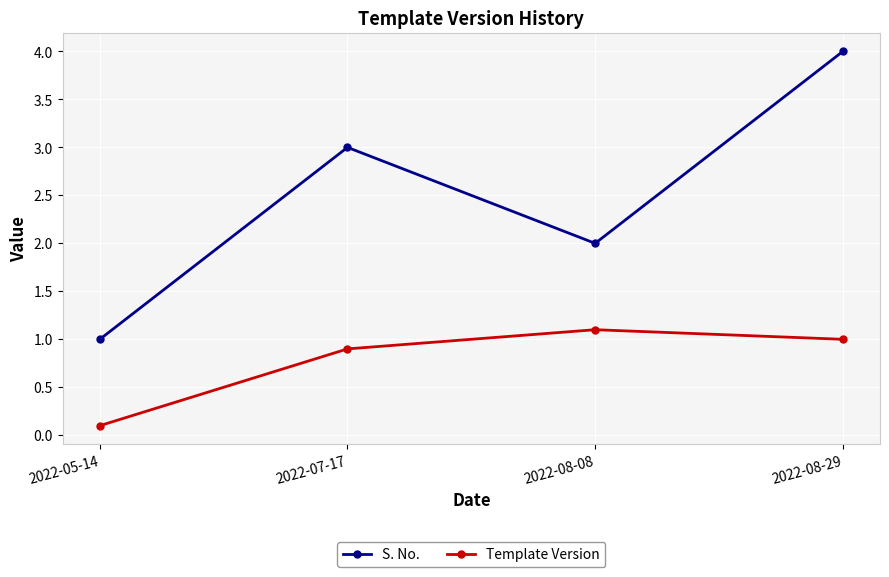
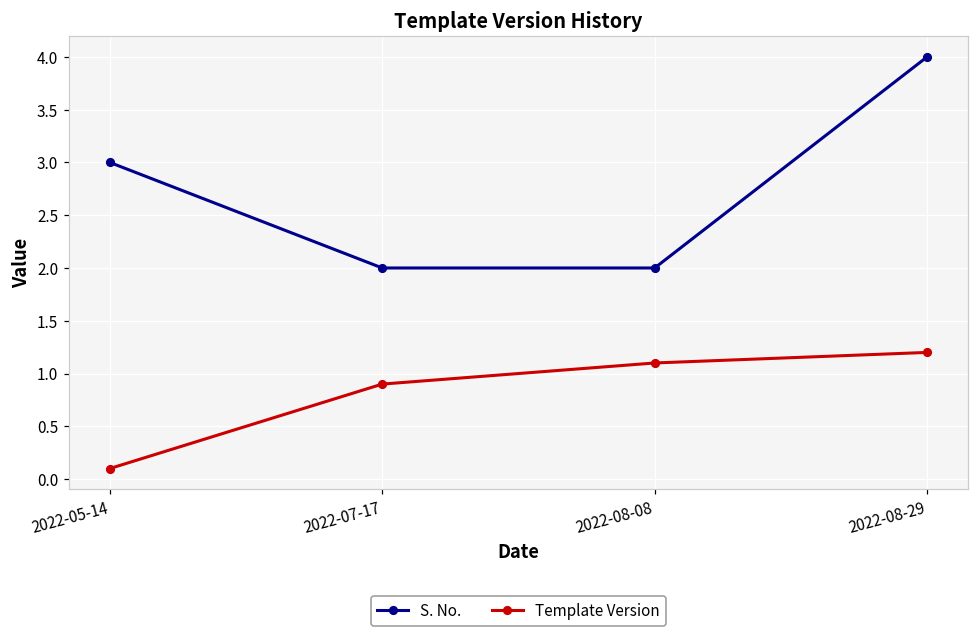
  {
    "S. No.": {
-     "2022-05-14": 1,
-     "2022-07-17": 3,
+     "2022-05-14": 3,
+     "2022-07-17": 2,
      "2022-08-08": 2,
      "2022-08-29": 4
    },
    "Template Version": {
      "2022-05-14": 0.1,
      "2022-07-17": 0.9,
      "2022-08-08": 1.1,
-     "2022-08-29": 1.0
+     "2022-08-29": 1.2
    }
  }
